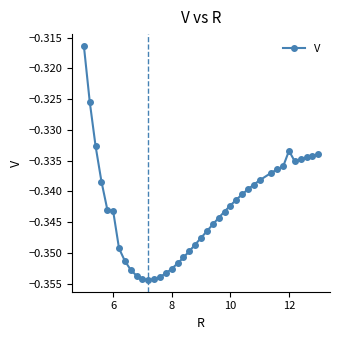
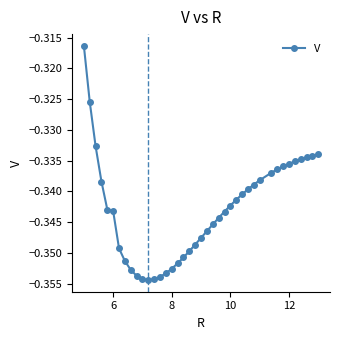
  {
    "6": -0.343,
    "8": -0.353,
    "10": -0.342,
-   "12": -0.333
+   "12": -0.336
  }
